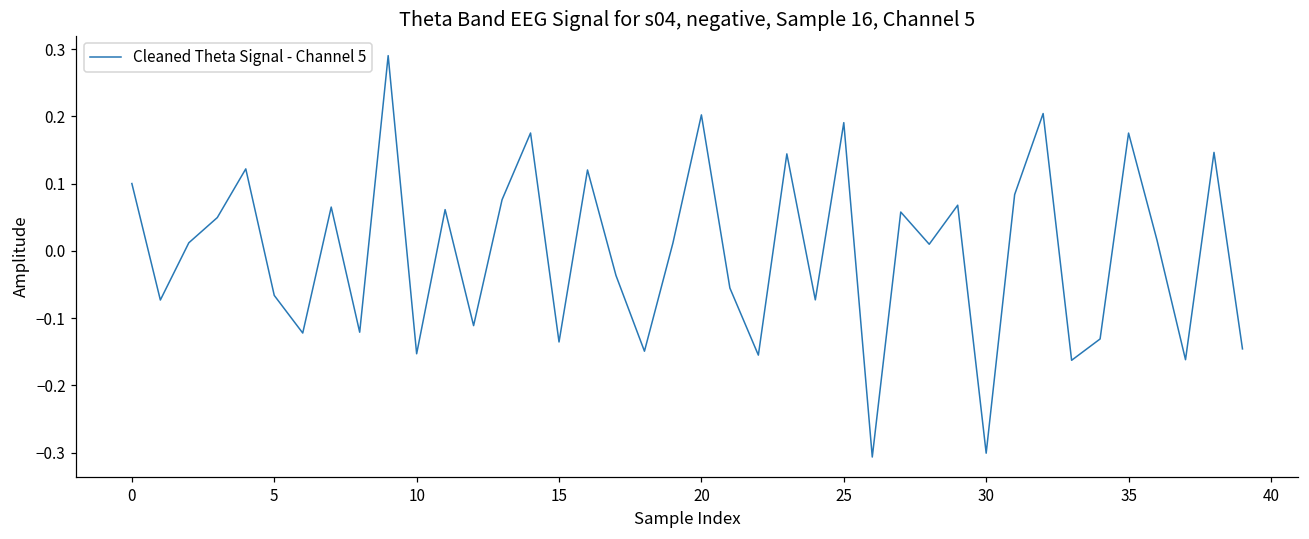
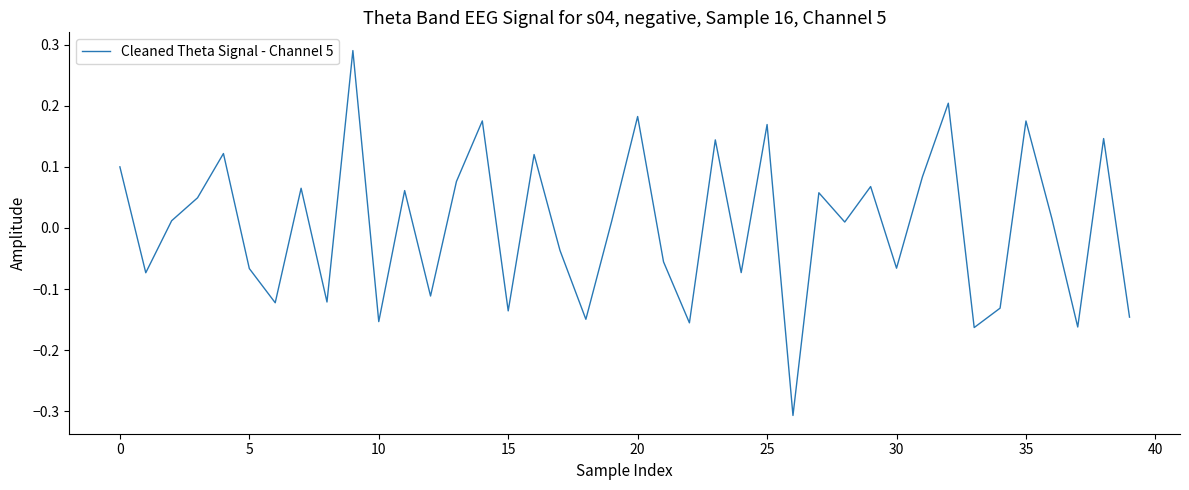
  {
    "0": 0.10,
    "5": -0.07,
    "10": -0.15,
    "15": -0.14,
-   "20": 0.20,
-   "25": 0.19,
-   "30": -0.30,
+   "20": 0.18,
+   "25": 0.17,
+   "30": -0.07,
    "35": 0.18
  }
